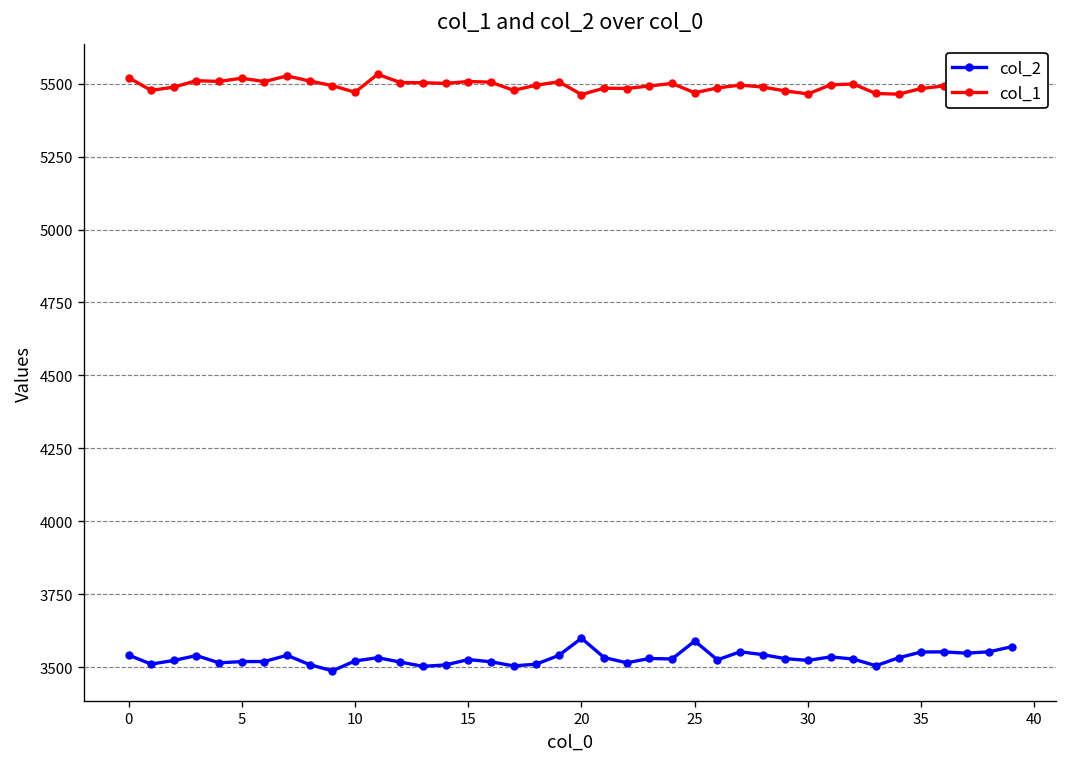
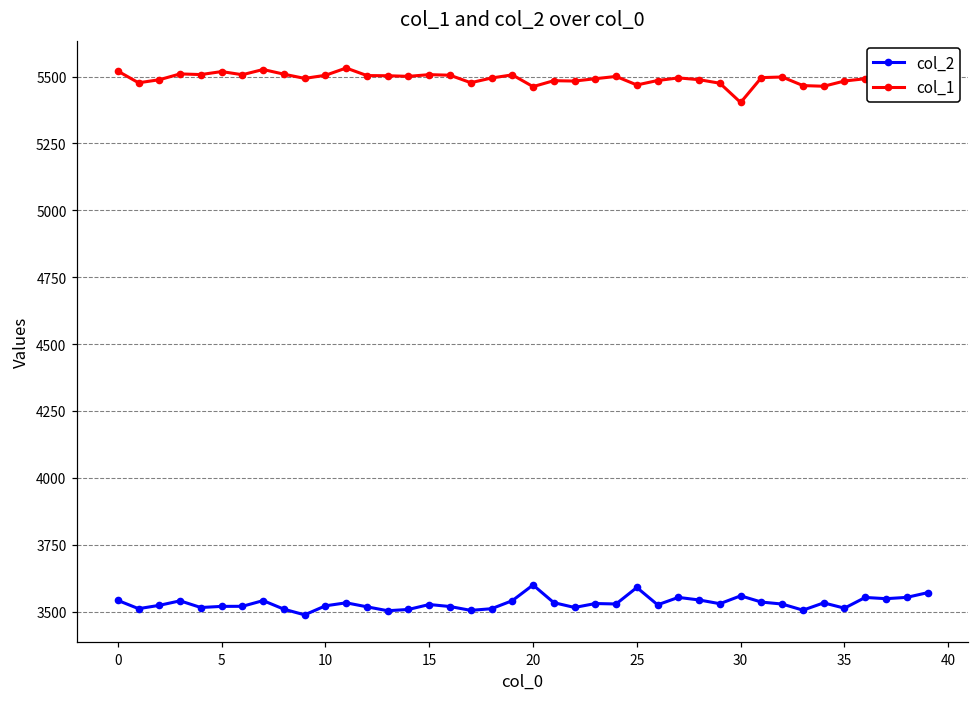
  {
    "col_2": {
      "0": 3540,
      "5": 3520,
      "10": 3520,
      "15": 3530,
      "20": 3600,
      "25": 3590,
-     "30": 3520,
-     "35": 3550
+     "30": 3560,
+     "35": 3510
    },
    "col_1": {
      "0": 5520,
      "5": 5520,
-     "10": 5470,
+     "10": 5500,
      "15": 5510,
      "20": 5460,
      "25": 5470,
-     "30": 5460,
+     "30": 5400,
      "35": 5480
    }
  }
